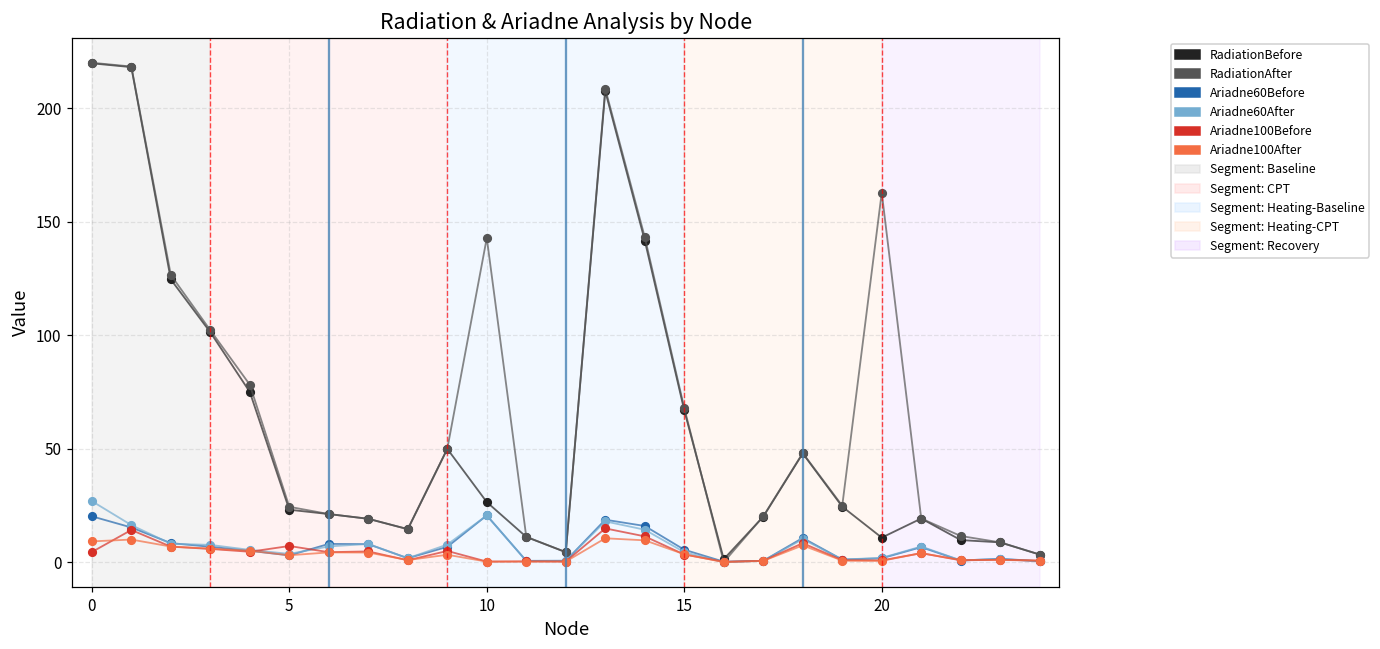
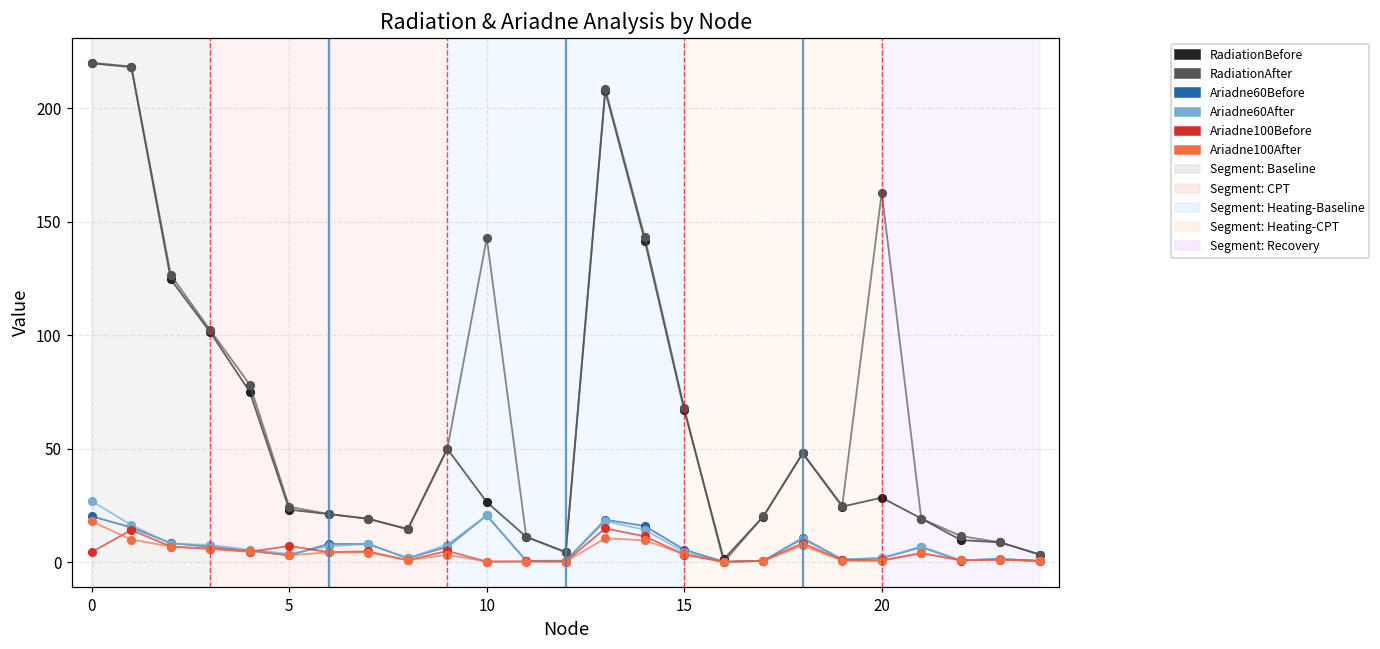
  {
    "RadiationBefore": {
      "5": 23,
      "10": 26,
-     "20": 11
+     "20": 28
    },
    "RadiationAfter": {
      "5": 24,
      "10": 143,
      "20": 163
    },
    "Ariadne60Before": {
      "0": 20
    },
    "Ariadne60After": {
      "0": 27
    },
    "Ariadne100Before": {
      "0": 4,
      "5": 7
    },
    "Ariadne100After": {
-     "0": 9
+     "0": 18
    }
  }
